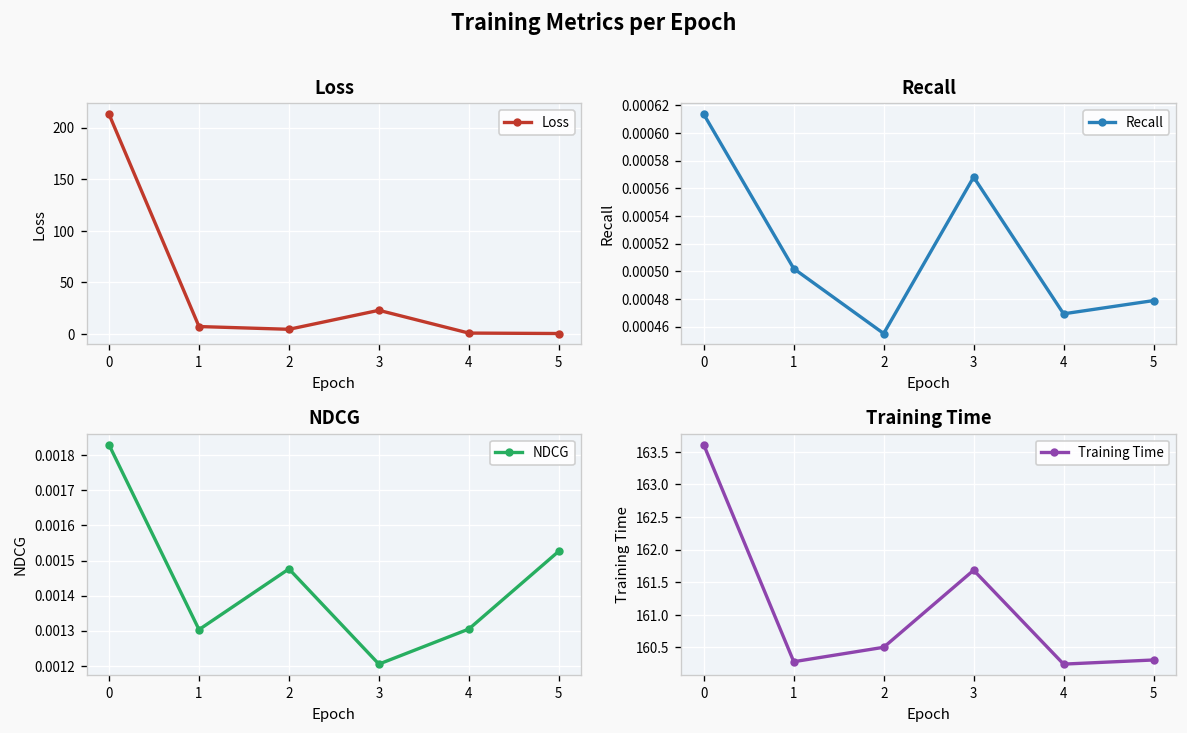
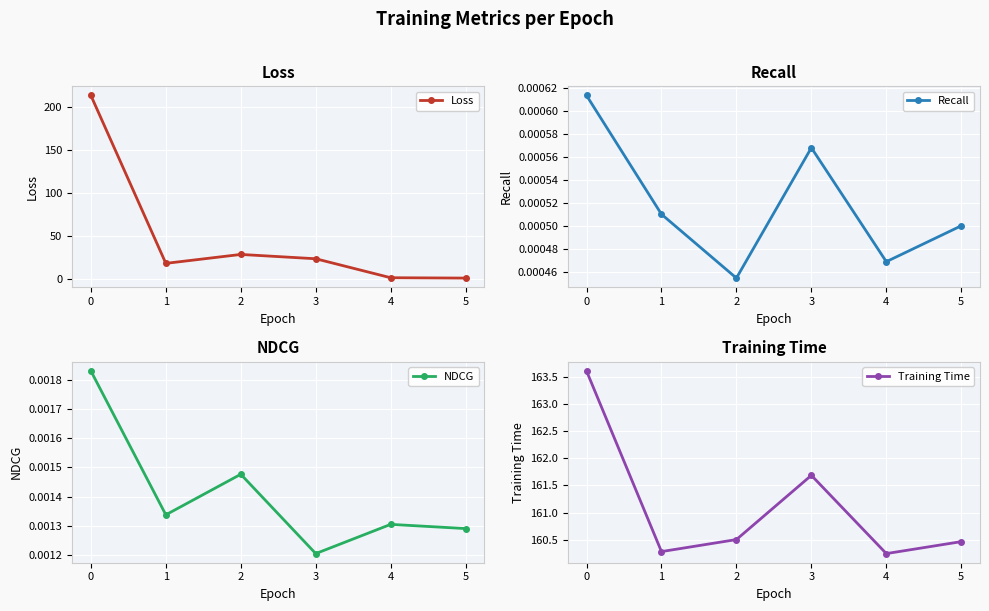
  {
    "Loss": {
      "0": 210,
-     "1": 10,
-     "2": 0,
+     "1": 20,
+     "2": 30,
      "3": 20,
      "4": 0,
      "5": 0
    },
    "Recall": {
      "0": 0.000614,
-     "1": 0.000502,
+     "1": 0.000511,
      "2": 0.000455,
      "3": 0.000568,
      "4": 0.000469,
-     "5": 0.000479
+     "5": 0.000500
    },
    "NDCG": {
      "0": 0.00183,
-     "1": 0.00130,
+     "1": 0.00134,
      "2": 0.00148,
      "3": 0.00120,
      "4": 0.00130,
-     "5": 0.00153
+     "5": 0.00129
    },
    "Training Time": {
      "0": 163.6,
      "1": 160.3,
      "2": 160.5,
      "3": 161.7,
      "4": 160.2,
-     "5": 160.3
+     "5": 160.5
    }
  }
